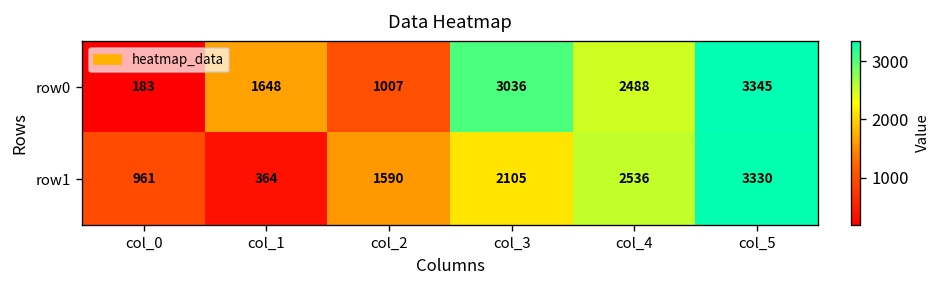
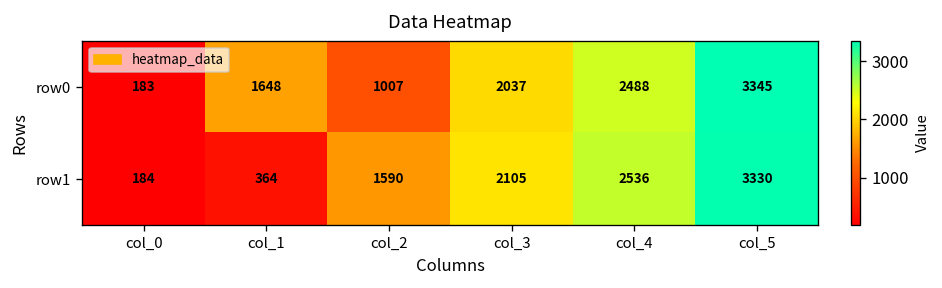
  {
    "row0": {
      "col_0": 183,
      "col_1": 1648,
      "col_2": 1007,
-     "col_3": 3036,
+     "col_3": 2037,
      "col_4": 2488,
      "col_5": 3345
    },
    "row1": {
-     "col_0": 961,
+     "col_0": 184,
      "col_1": 364,
      "col_2": 1590,
      "col_3": 2105,
      "col_4": 2536,
      "col_5": 3330
    }
  }
